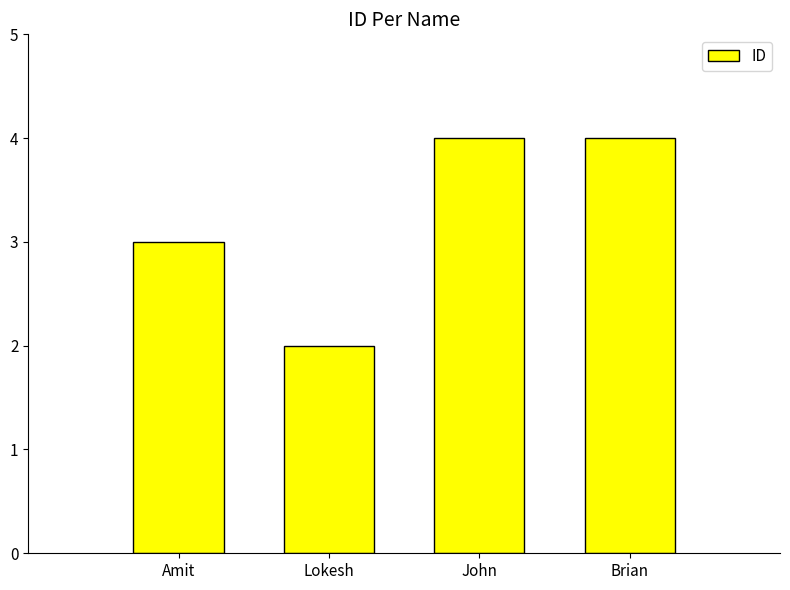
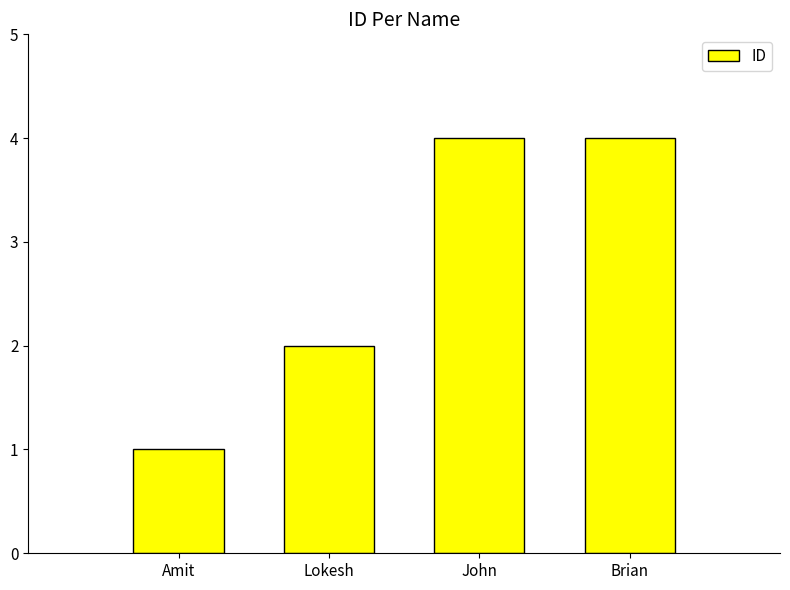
  {
-   "Amit": 3,
+   "Amit": 1,
    "Lokesh": 2,
    "John": 4,
    "Brian": 4
  }
